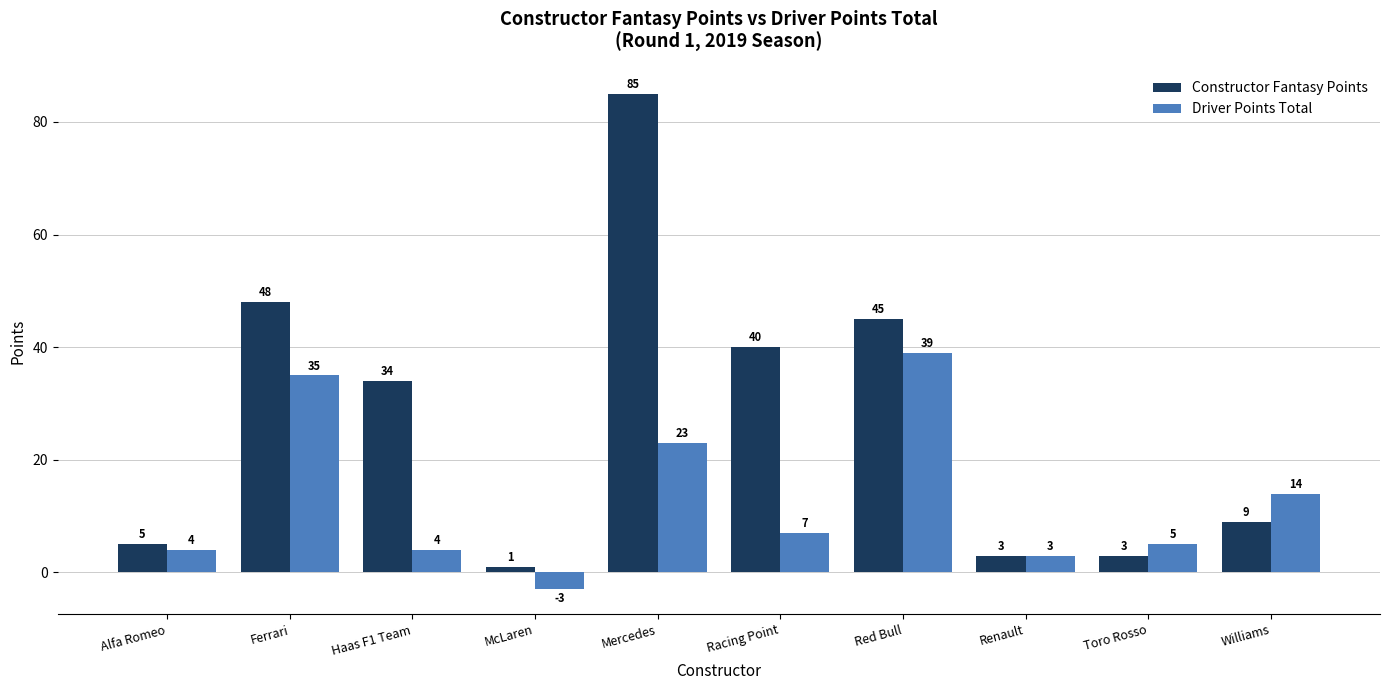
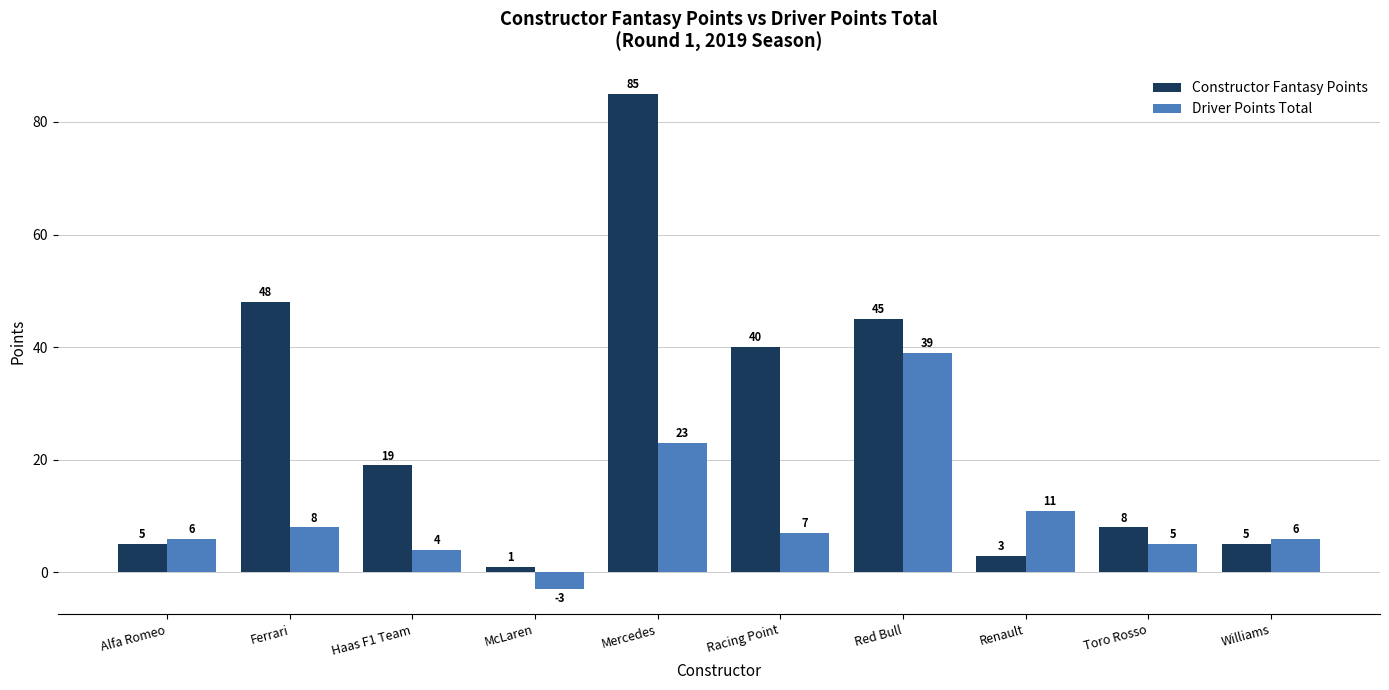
  {
    "Constructor Fantasy Points": {
      "Alfa Romeo": 5,
      "Ferrari": 48,
-     "Haas F1 Team": 34,
+     "Haas F1 Team": 19,
      "McLaren": 1,
      "Mercedes": 85,
      "Racing Point": 40,
      "Red Bull": 45,
      "Renault": 3,
-     "Toro Rosso": 3,
-     "Williams": 9
+     "Toro Rosso": 8,
+     "Williams": 5
    },
    "Driver Points Total": {
-     "Alfa Romeo": 4,
-     "Ferrari": 35,
+     "Alfa Romeo": 6,
+     "Ferrari": 8,
      "Haas F1 Team": 4,
      "McLaren": -3,
      "Mercedes": 23,
      "Racing Point": 7,
      "Red Bull": 39,
-     "Renault": 3,
+     "Renault": 11,
      "Toro Rosso": 5,
-     "Williams": 14
+     "Williams": 6
    }
  }
